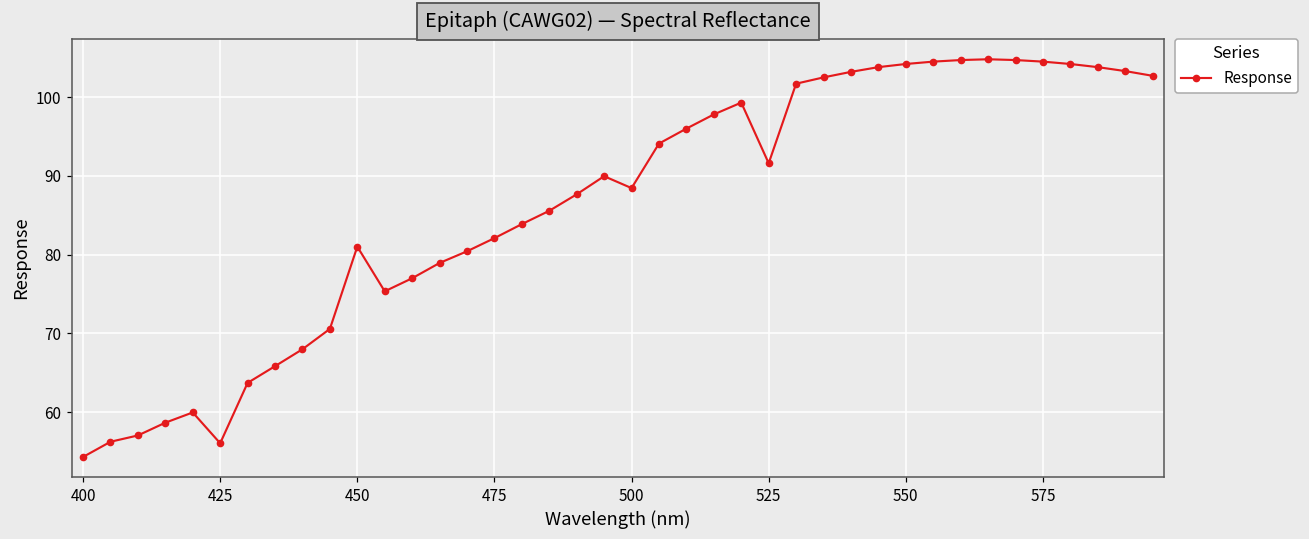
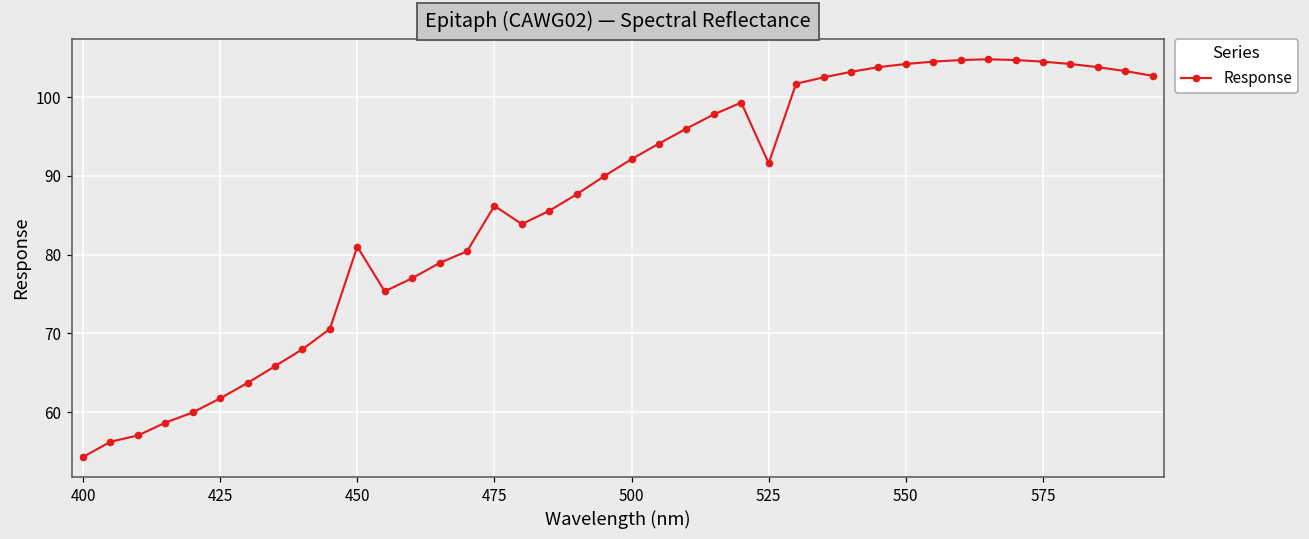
  {
    "400": 54,
-   "425": 56,
+   "425": 62,
    "450": 81,
-   "475": 82,
-   "500": 88,
+   "475": 86,
+   "500": 92,
    "525": 92,
    "550": 104,
    "575": 105
  }
